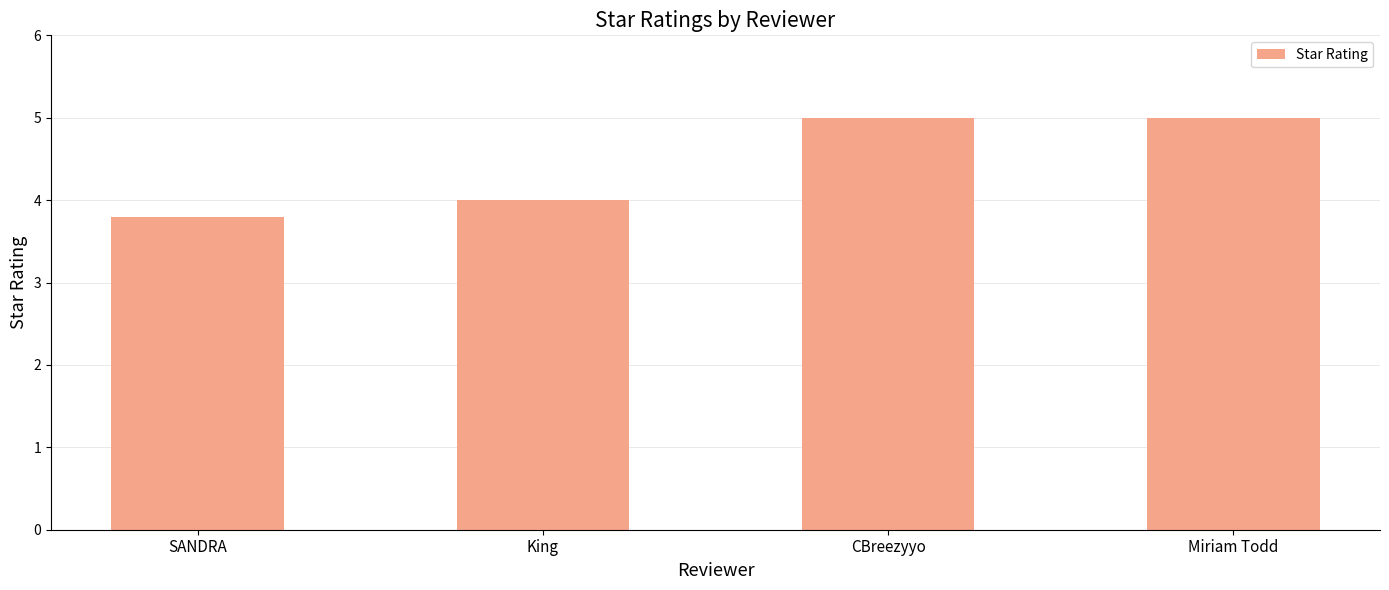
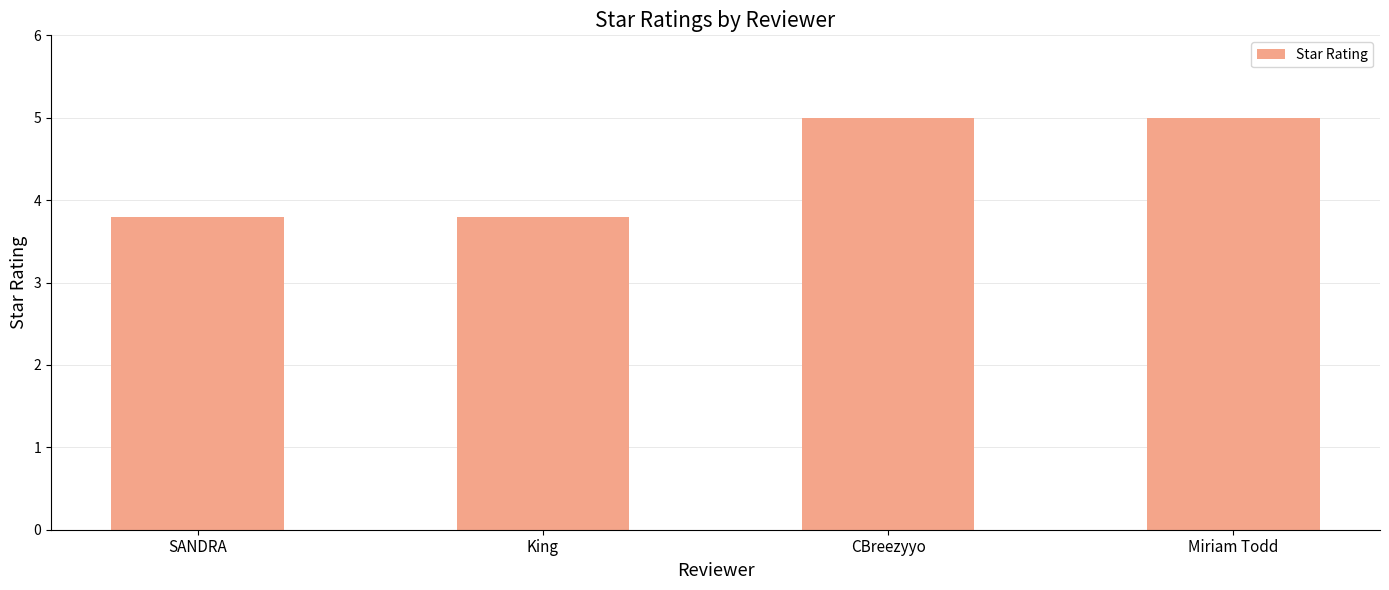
  {
    "SANDRA": 3.8,
-   "King": 4.0,
+   "King": 3.8,
    "CBreezyyo": 5.0,
    "Miriam Todd": 5.0
  }
